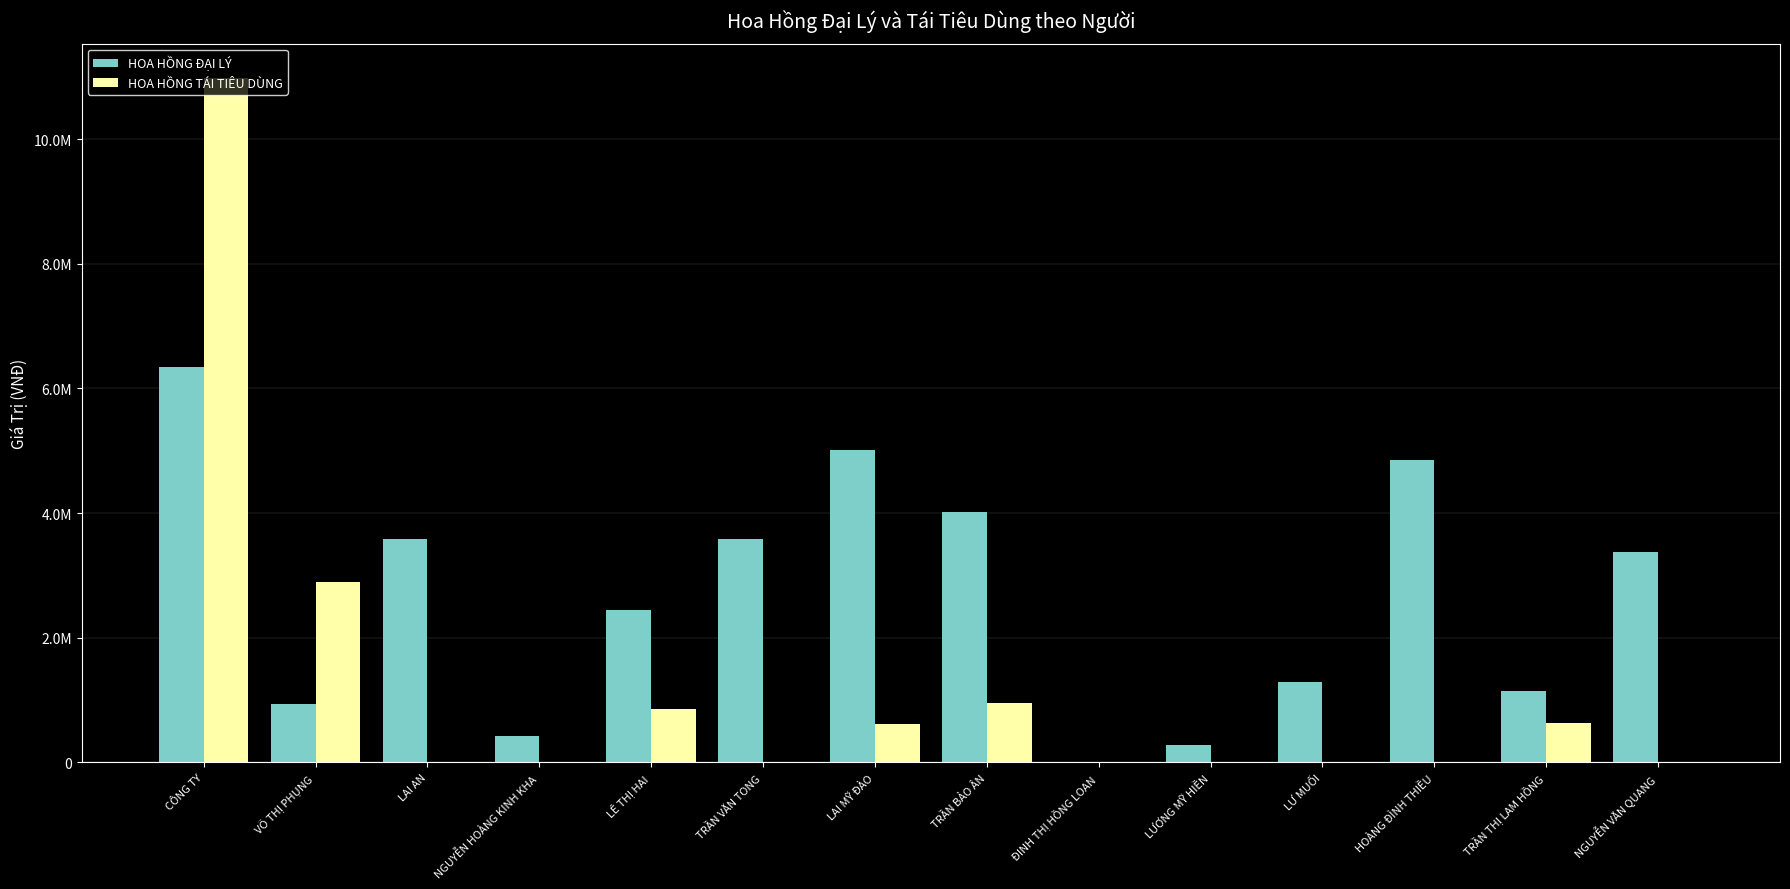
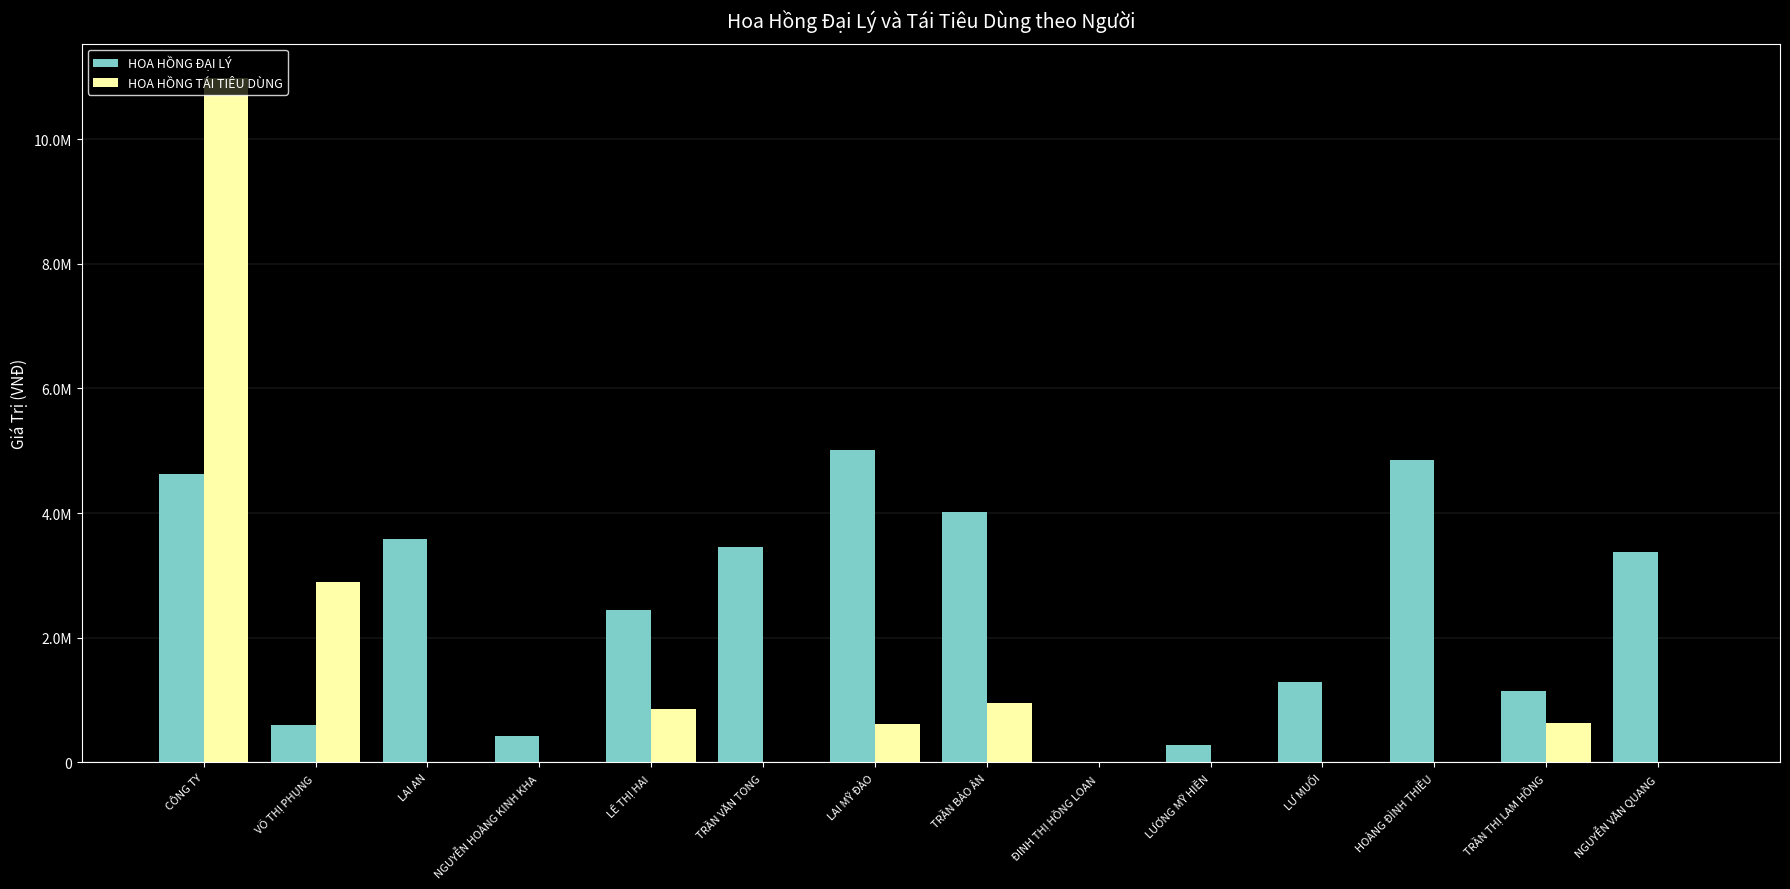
  {
    "HOA HỒNG ĐẠI LÝ": {
-     "CÔNG TY": 6300000,
-     "VÕ THỊ PHỤNG": 900000,
+     "CÔNG TY": 4600000,
+     "VÕ THỊ PHỤNG": 600000,
      "LAI AN": 3600000,
      "NGUYỄN HOÀNG KINH KHA": 400000,
      "LÊ THỊ HAI": 2400000,
-     "TRẦN VĂN TONG": 3600000,
+     "TRẦN VĂN TONG": 3500000,
      "LAI MỸ ĐÀO": 5000000,
      "TRẦN BẢO ÂN": 4000000,
      "ĐINH THỊ HỒNG LOAN": 0,
      "LƯƠNG MỸ HIỀN": 300000,
      "LƯ MUỐI": 1300000,
      "HOÀNG ĐÌNH THIỀU": 4800000,
      "TRẦN THỊ LAM HỒNG": 1200000,
      "NGUYỄN VĂN QUANG": 3400000
    },
    "HOA HỒNG TÁI TIÊU DÙNG": {
      "VÕ THỊ PHỤNG": 2900000,
      "LAI AN": 0,
      "NGUYỄN HOÀNG KINH KHA": 0,
      "LÊ THỊ HAI": 900000,
      "TRẦN VĂN TONG": 0,
      "LAI MỸ ĐÀO": 600000,
      "TRẦN BẢO ÂN": 900000,
      "ĐINH THỊ HỒNG LOAN": 0,
      "LƯƠNG MỸ HIỀN": 0,
      "LƯ MUỐI": 0,
      "HOÀNG ĐÌNH THIỀU": 0,
      "TRẦN THỊ LAM HỒNG": 600000,
      "NGUYỄN VĂN QUANG": 0
    }
  }
